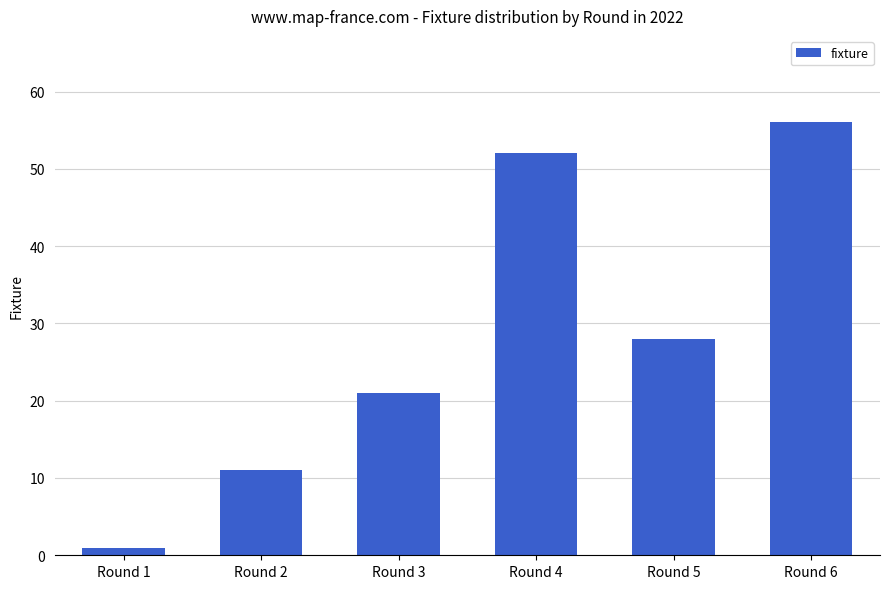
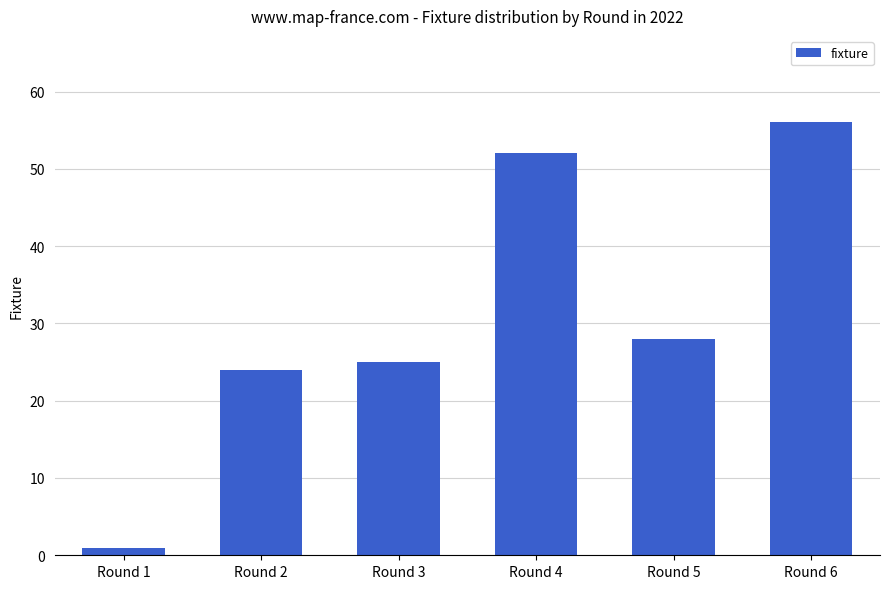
  {
    "Round 1": 1,
-   "Round 2": 11,
-   "Round 3": 21,
+   "Round 2": 24,
+   "Round 3": 25,
    "Round 4": 52,
    "Round 5": 28,
    "Round 6": 56
  }
